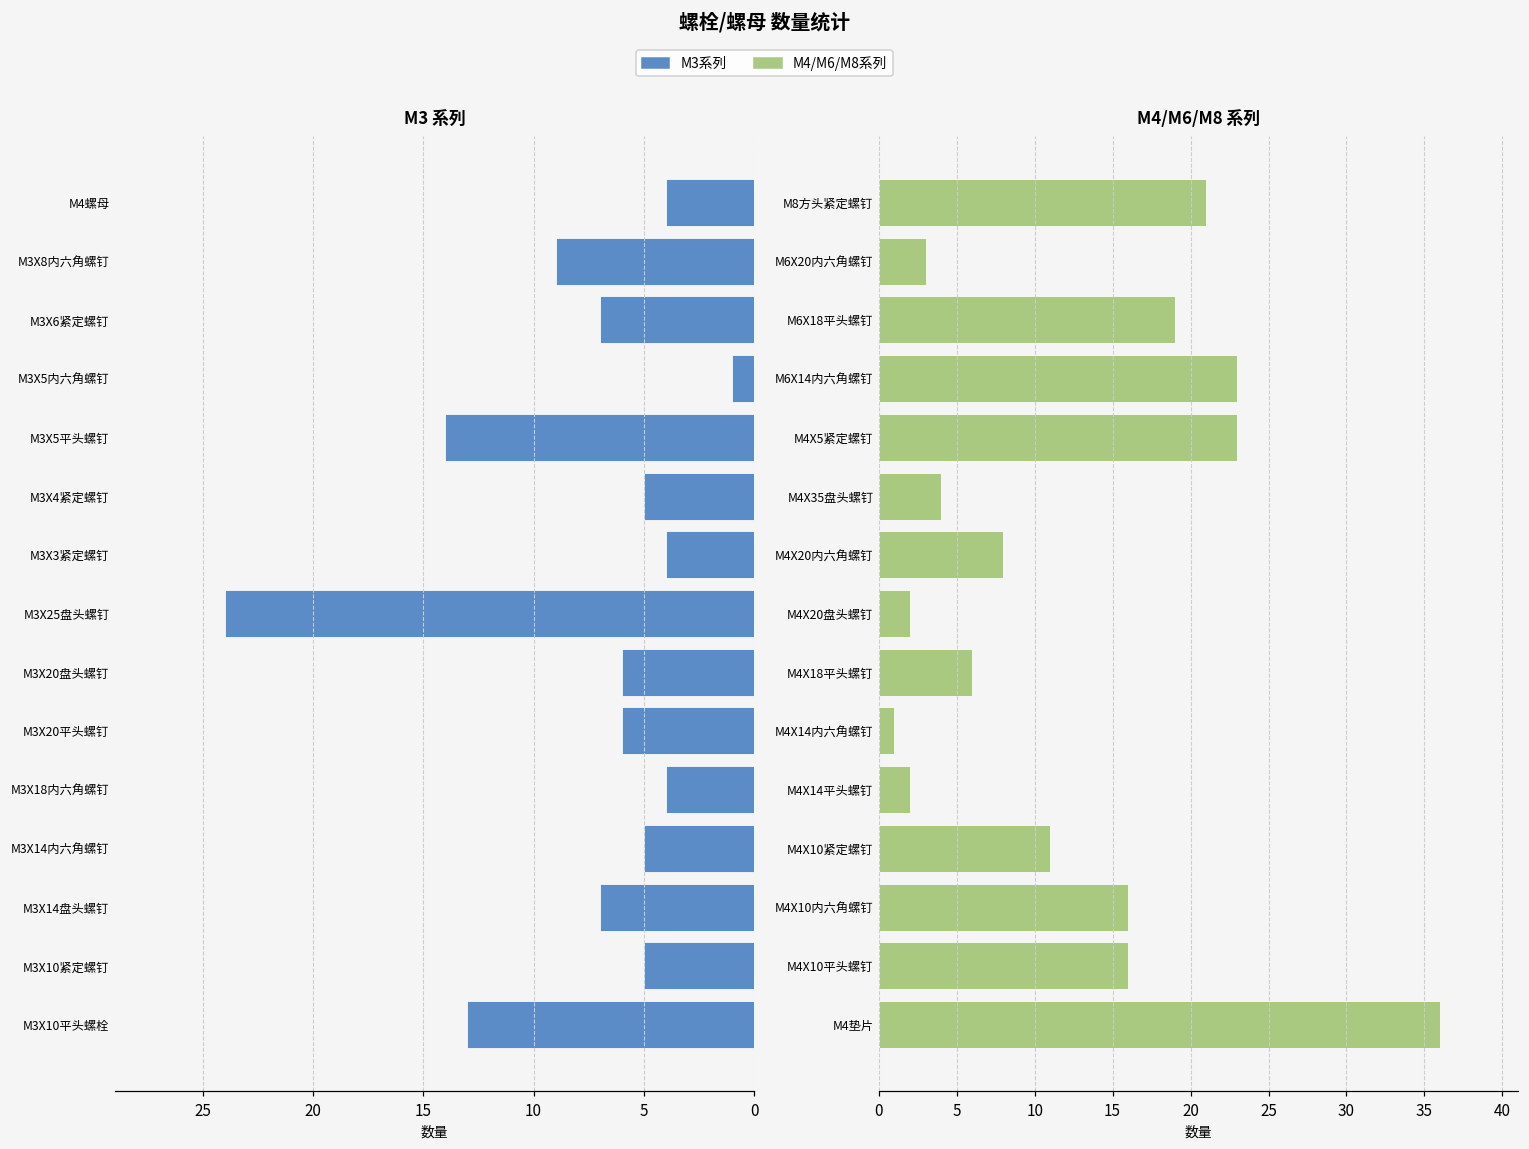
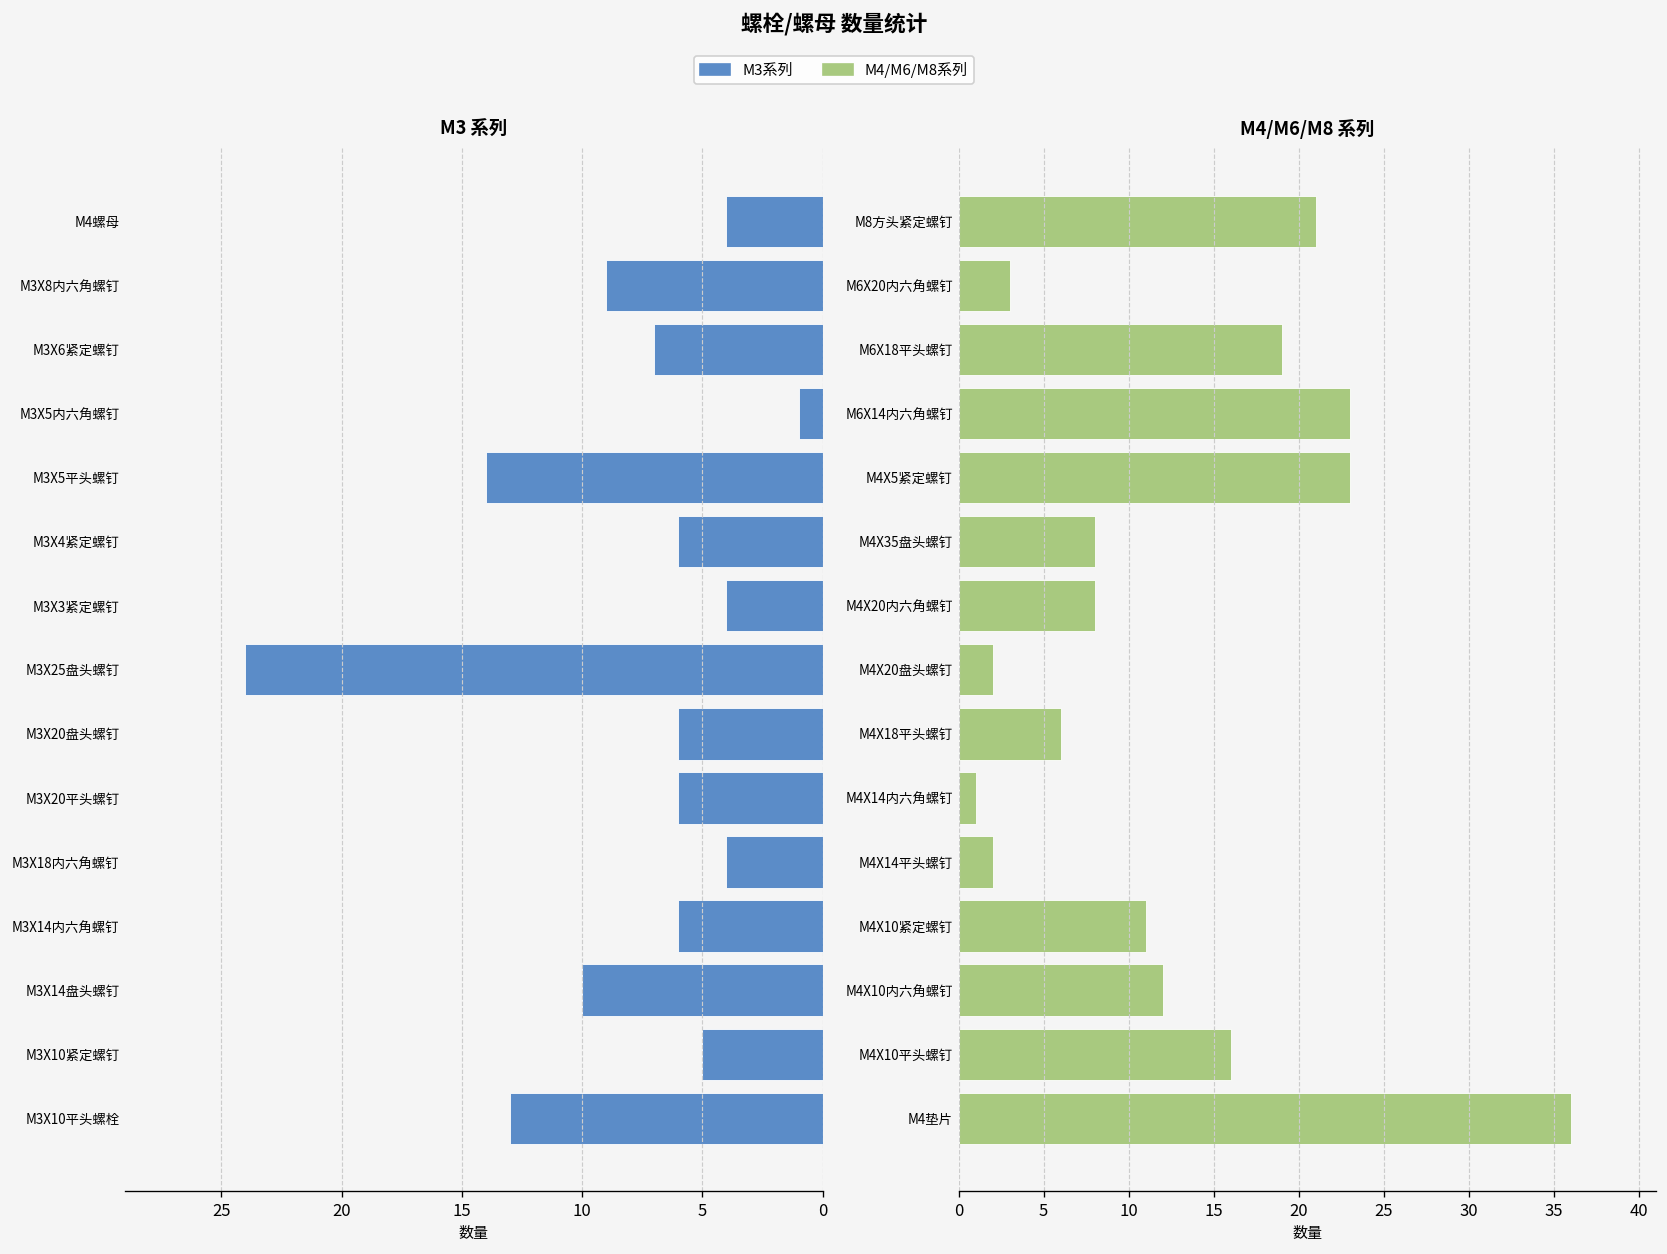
  {
    "M3 系列": {
      "M4螺母": 4,
      "M3X8内六角螺钉": 9,
      "M3X6紧定螺钉": 7,
      "M3X5内六角螺钉": 1,
      "M3X5平头螺钉": 14,
-     "M3X4紧定螺钉": 5,
+     "M3X4紧定螺钉": 6,
      "M3X3紧定螺钉": 4,
      "M3X25盘头螺钉": 24,
      "M3X20盘头螺钉": 6,
      "M3X20平头螺钉": 6,
      "M3X18内六角螺钉": 4,
-     "M3X14内六角螺钉": 5,
-     "M3X14盘头螺钉": 7,
+     "M3X14内六角螺钉": 6,
+     "M3X14盘头螺钉": 10,
      "M3X10紧定螺钉": 5,
      "M3X10平头螺栓": 13
    },
    "M4/M6/M8 系列": {
      "M8方头紧定螺钉": 21,
      "M6X20内六角螺钉": 3,
      "M6X18平头螺钉": 19,
      "M6X14内六角螺钉": 23,
      "M4X5紧定螺钉": 23,
-     "M4X35盘头螺钉": 4,
+     "M4X35盘头螺钉": 8,
      "M4X20内六角螺钉": 8,
      "M4X20盘头螺钉": 2,
      "M4X18平头螺钉": 6,
      "M4X14内六角螺钉": 1,
      "M4X14平头螺钉": 2,
      "M4X10紧定螺钉": 11,
-     "M4X10内六角螺钉": 16,
+     "M4X10内六角螺钉": 12,
      "M4X10平头螺钉": 16,
      "M4垫片": 36
    }
  }
